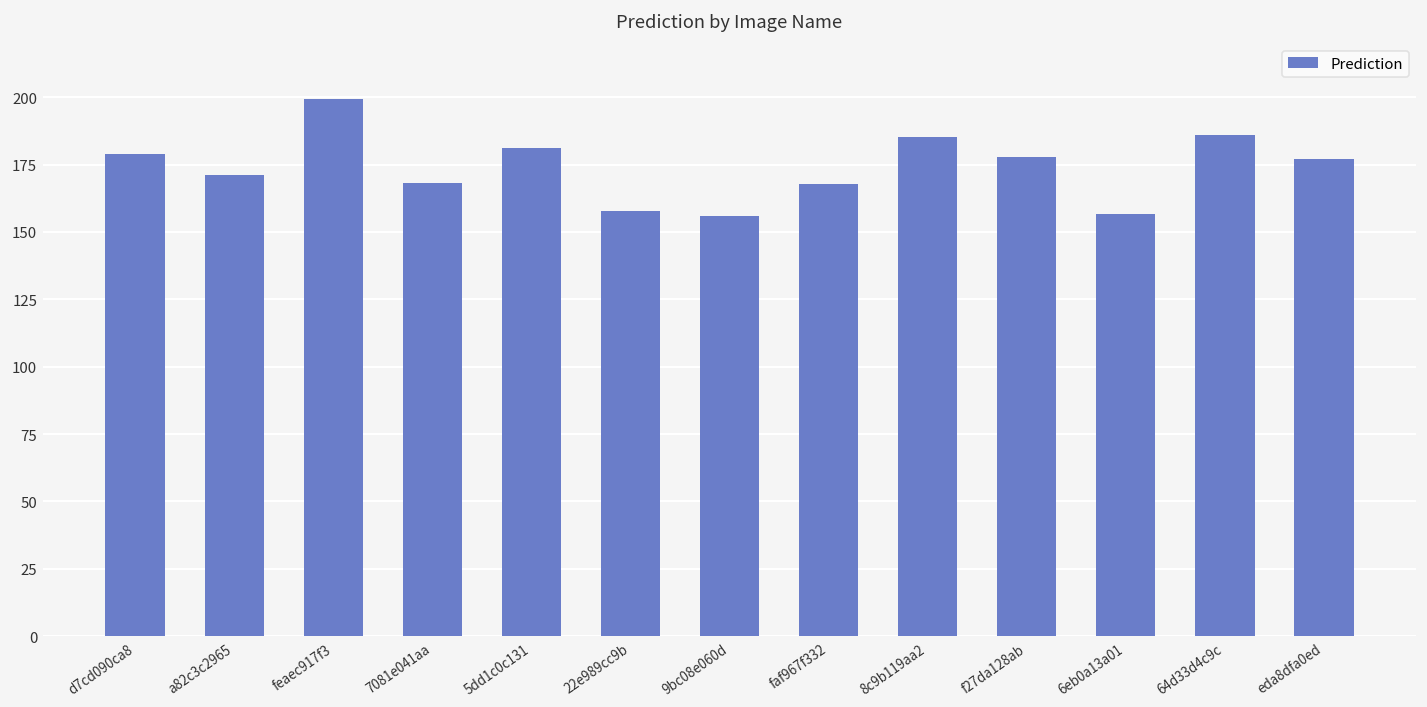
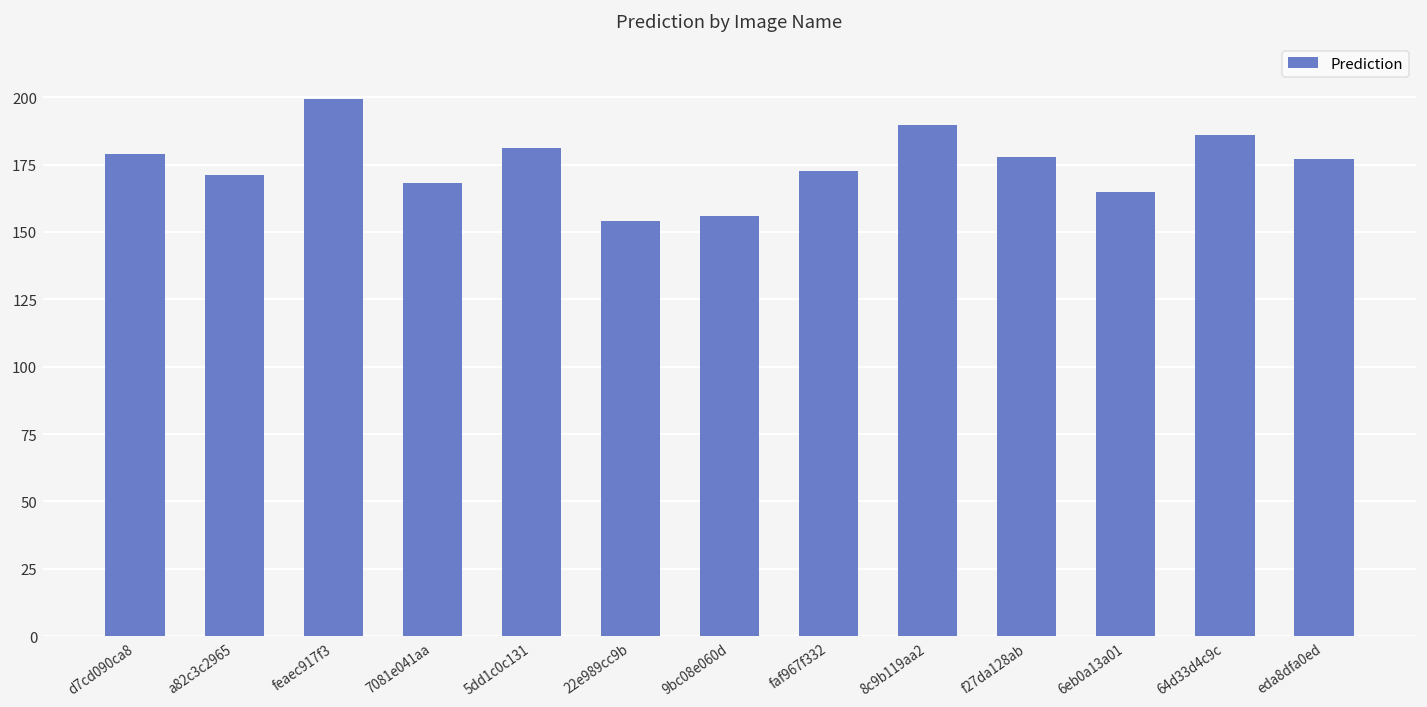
  {
    "d7cd090ca8": 179,
    "a82c3c2965": 171,
    "feaec917f3": 200,
    "7081e041aa": 168,
    "5dd1c0c131": 181,
-   "22e989cc9b": 158,
+   "22e989cc9b": 154,
    "9bc08e060d": 156,
-   "faf967f332": 168,
-   "8c9b119aa2": 185,
+   "faf967f332": 173,
+   "8c9b119aa2": 190,
    "f27da128ab": 178,
-   "6eb0a13a01": 157,
+   "6eb0a13a01": 165,
    "64d33d4c9c": 186,
    "eda8dfa0ed": 177
  }
